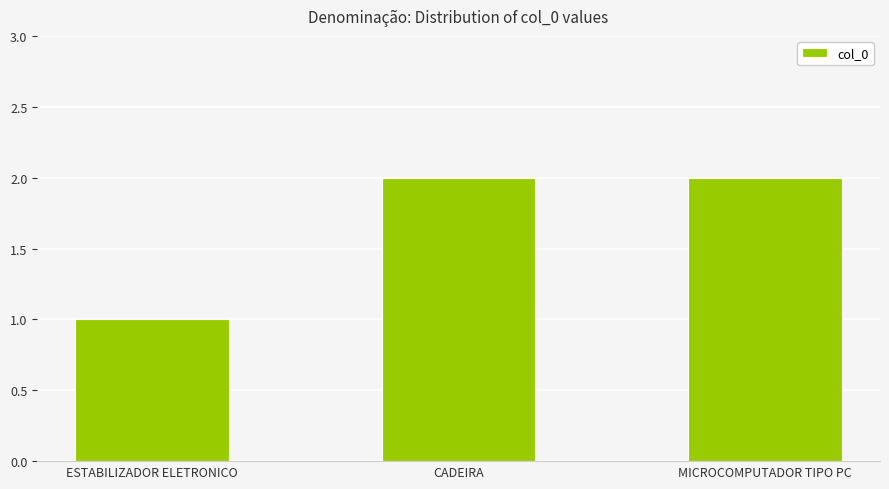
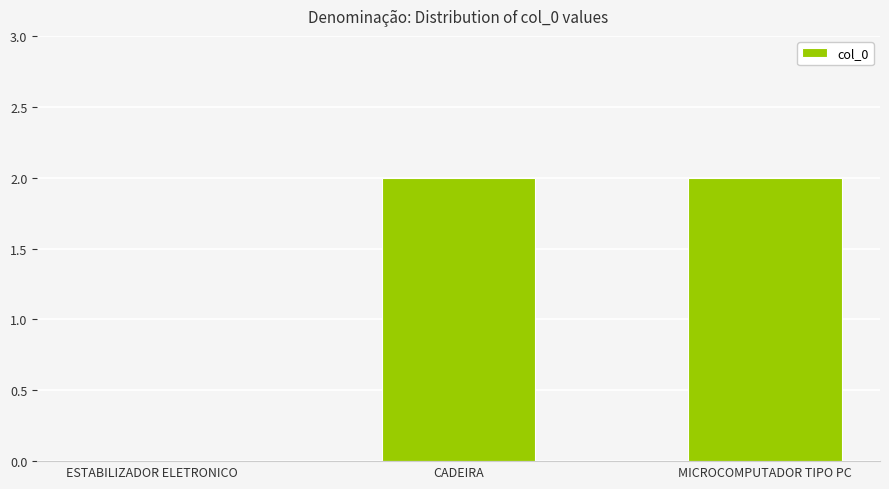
  {
-   "ESTABILIZADOR ELETRONICO": 1,
+   "ESTABILIZADOR ELETRONICO": 0,
    "CADEIRA": 2,
    "MICROCOMPUTADOR TIPO PC": 2
  }
